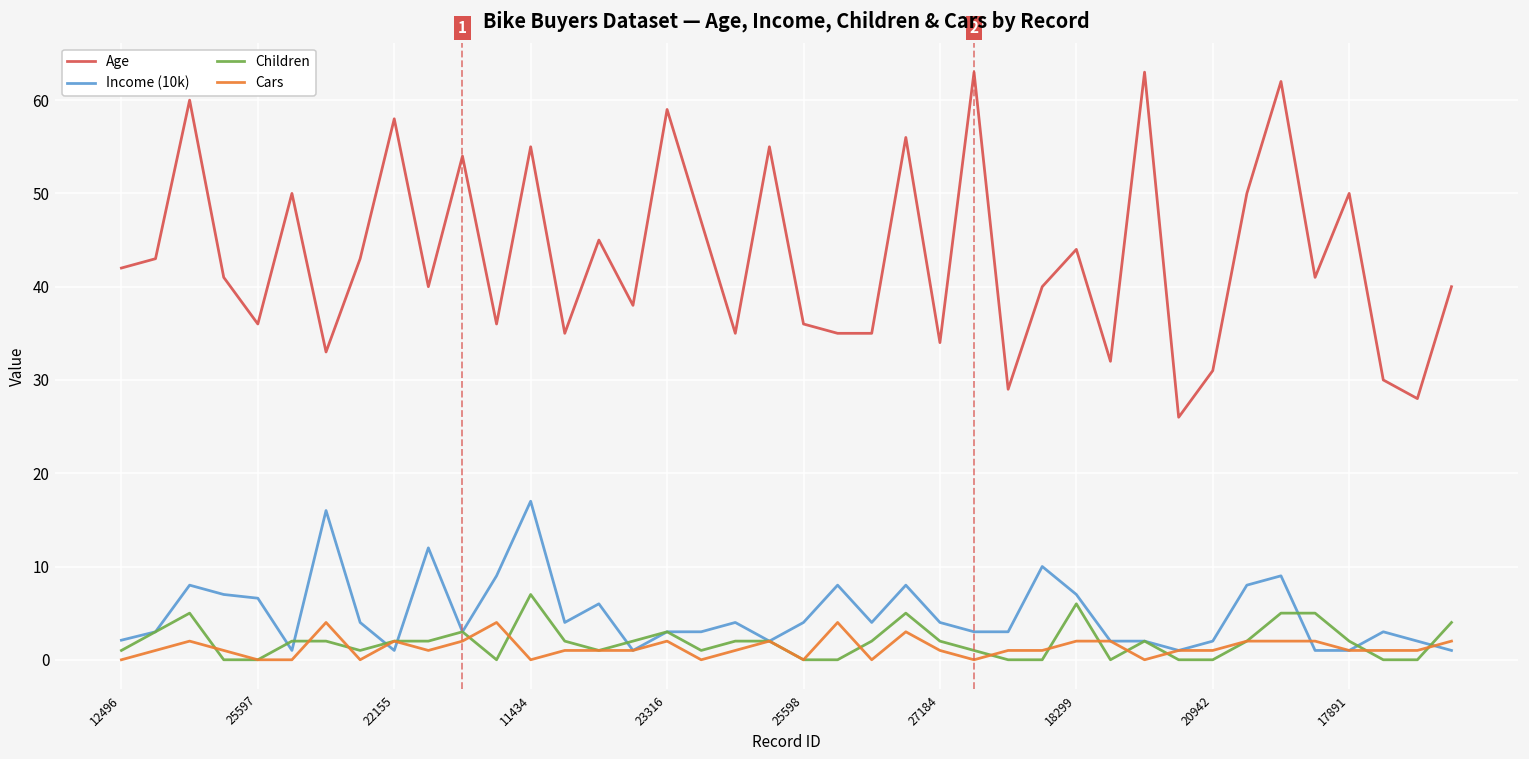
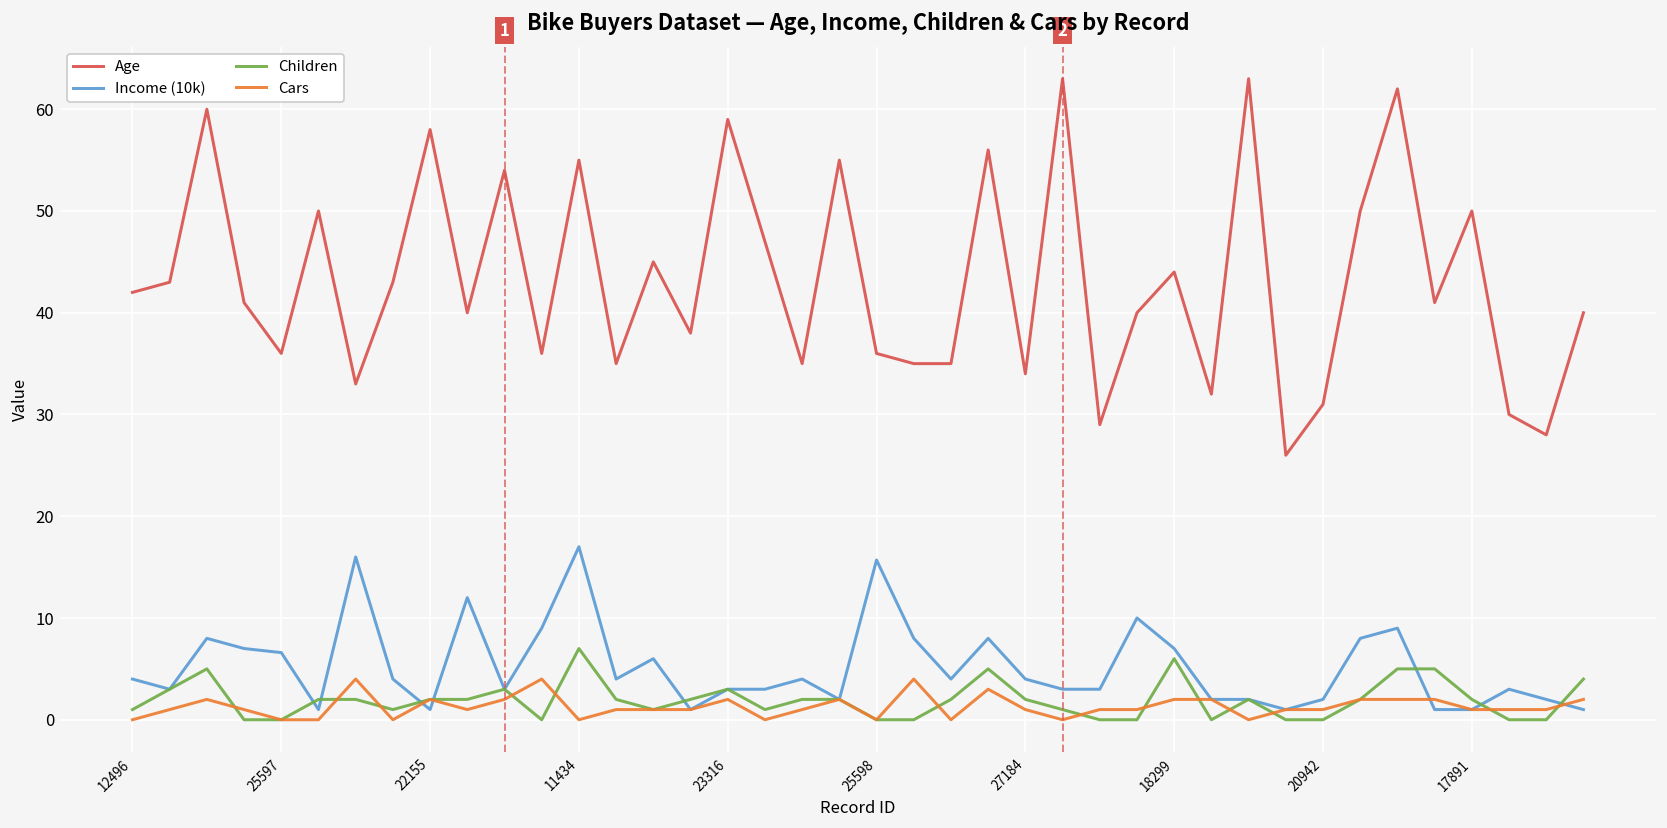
  {
    "Income (10k)": {
-     "12496": 2,
+     "12496": 4,
      "25597": 7,
      "22155": 1,
      "11434": 17,
-     "25598": 4,
+     "25598": 16,
      "27184": 4,
      "18299": 7,
      "20942": 2
    },
    "Children": {
      "12496": 1,
      "11434": 7,
      "27184": 2,
      "18299": 6,
      "20942": 0,
      "17891": 2
    }
  }
